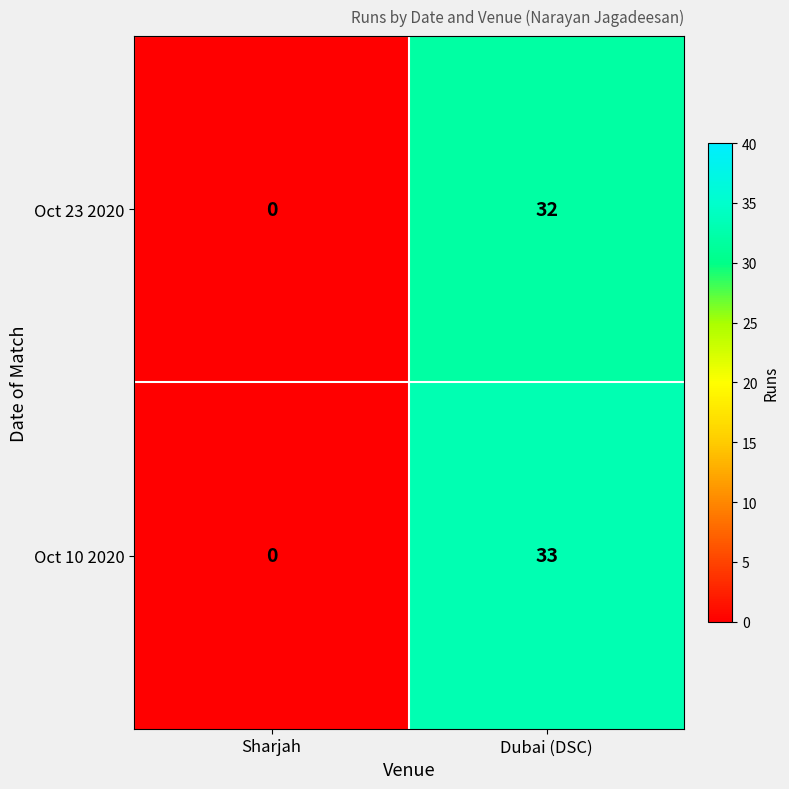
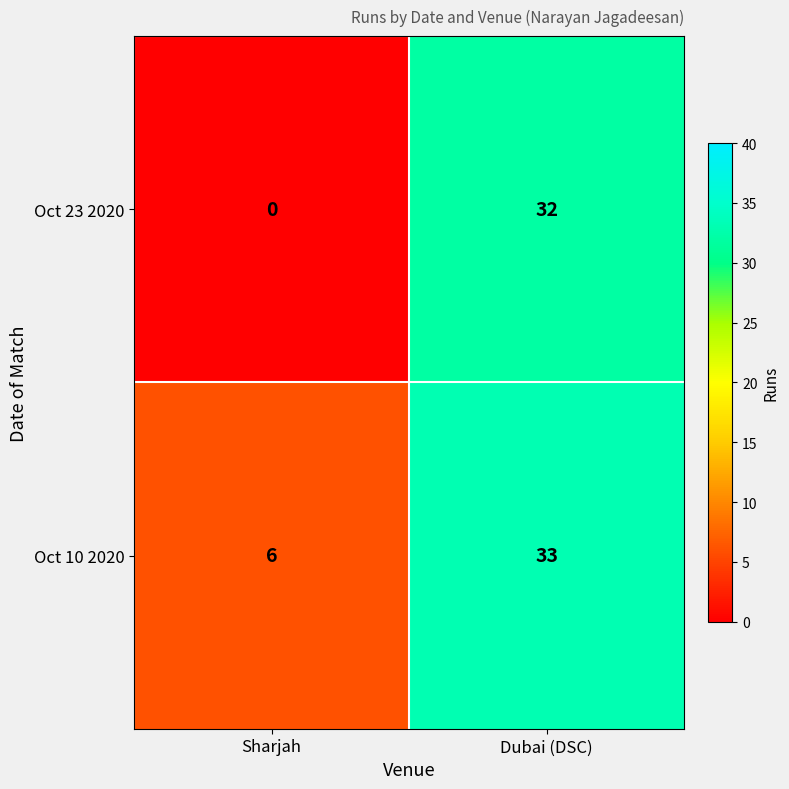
  {
    "Oct 23 2020": {
      "Sharjah": 0,
      "Dubai (DSC)": 32
    },
    "Oct 10 2020": {
-     "Sharjah": 0,
+     "Sharjah": 6,
      "Dubai (DSC)": 33
    }
  }
